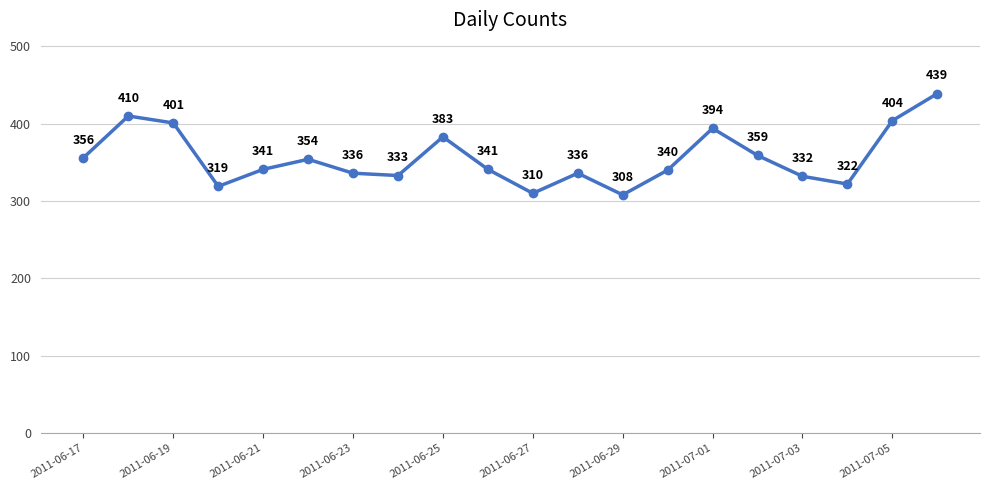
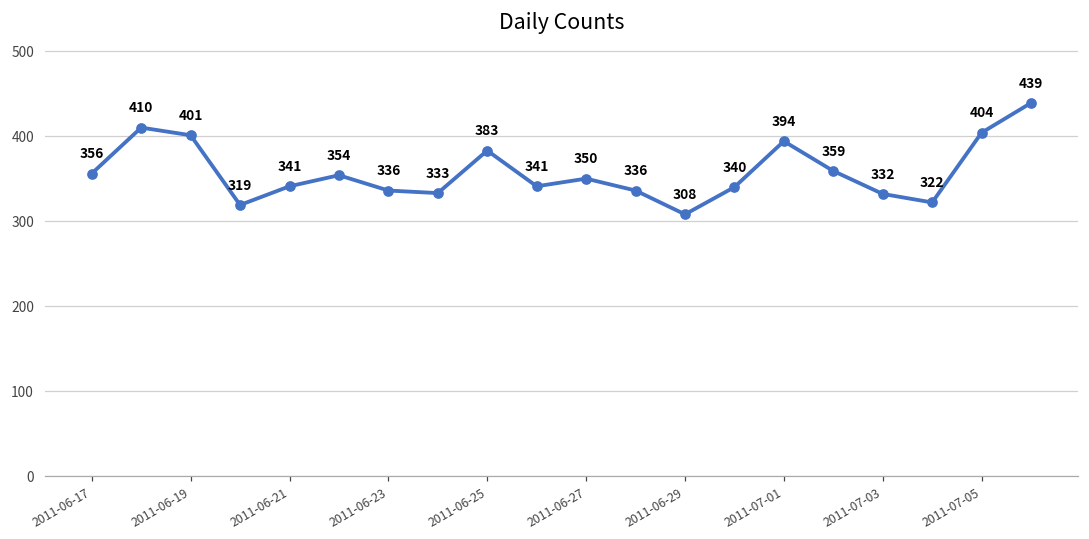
  {
    "2011-06-17": 356,
    "2011-06-19": 401,
    "2011-06-21": 341,
    "2011-06-23": 336,
    "2011-06-25": 383,
-   "2011-06-27": 310,
+   "2011-06-27": 350,
    "2011-06-29": 308,
    "2011-07-01": 394,
    "2011-07-03": 332,
    "2011-07-05": 404
  }
